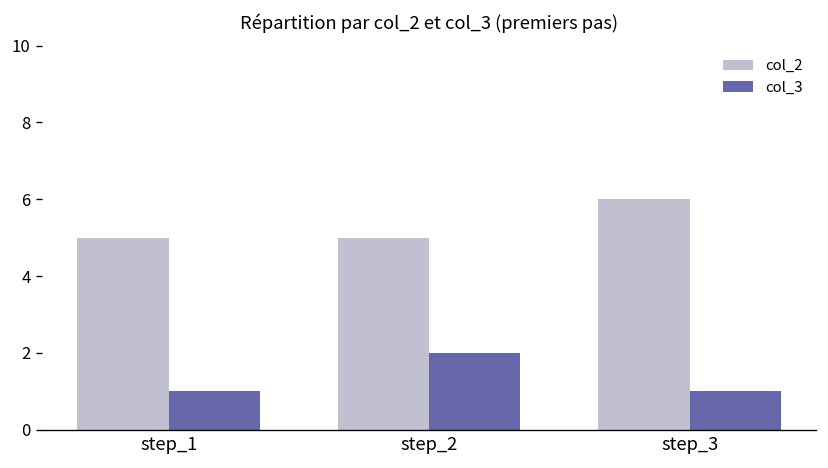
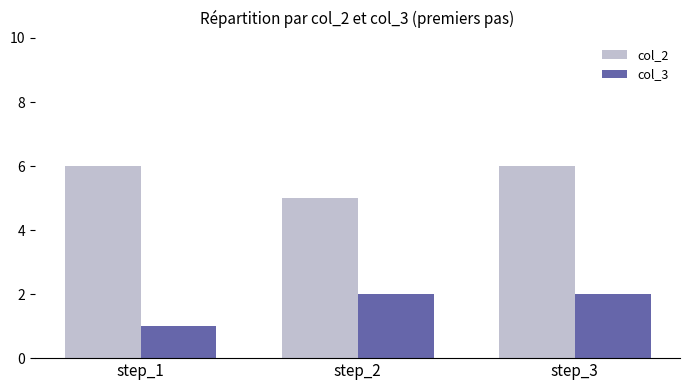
  {
    "col_2": {
-     "step_1": 5,
+     "step_1": 6,
      "step_2": 5,
      "step_3": 6
    },
    "col_3": {
      "step_1": 1,
      "step_2": 2,
-     "step_3": 1
+     "step_3": 2
    }
  }
